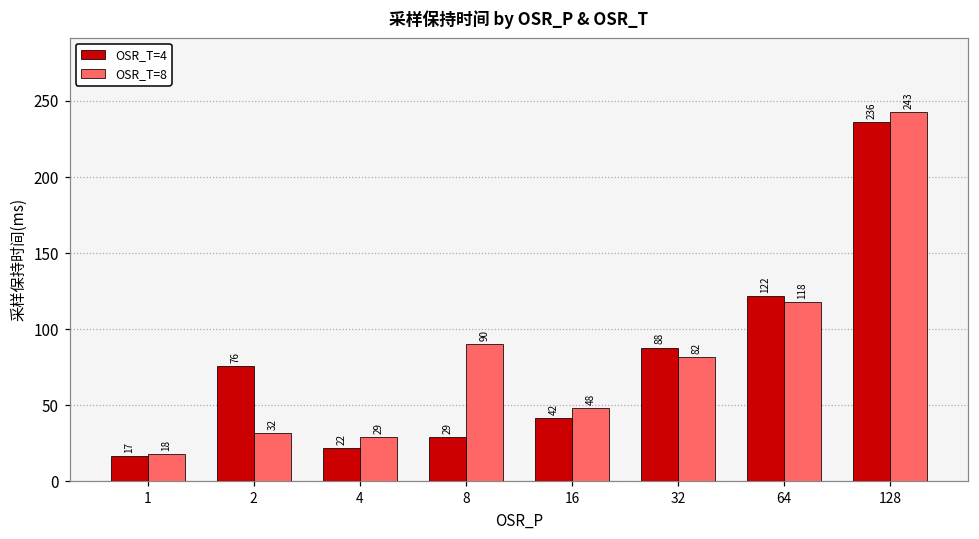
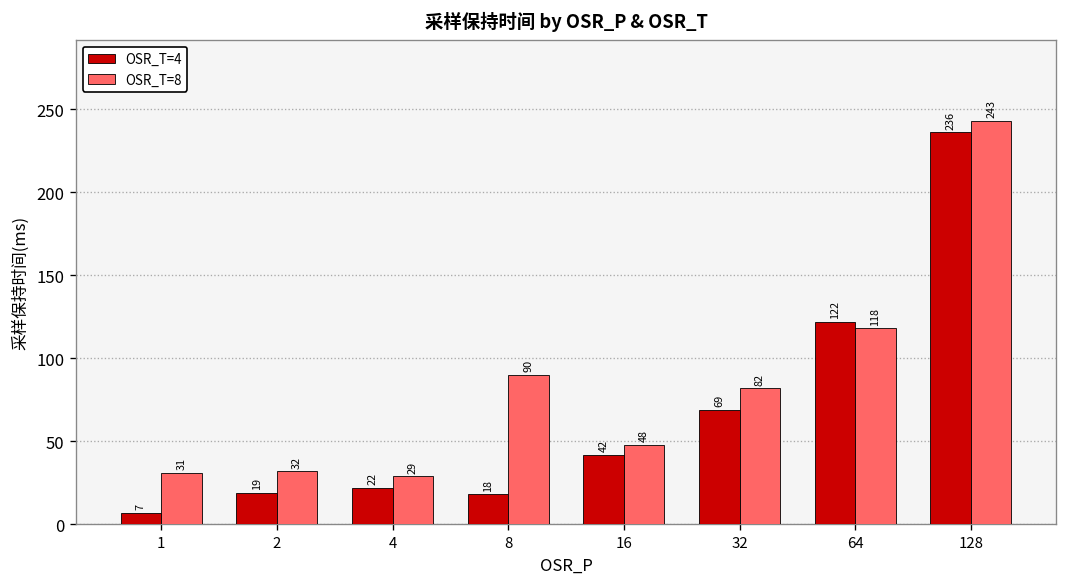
  {
    "OSR_T=4": {
-     "1": 17,
-     "2": 76,
+     "1": 7,
+     "2": 19,
      "4": 22,
-     "8": 29,
+     "8": 18,
      "16": 42,
-     "32": 88,
+     "32": 69,
      "64": 122,
      "128": 236
    },
    "OSR_T=8": {
-     "1": 18,
+     "1": 31,
      "2": 32,
      "4": 29,
      "8": 90,
      "16": 48,
      "32": 82,
      "64": 118,
      "128": 243
    }
  }
